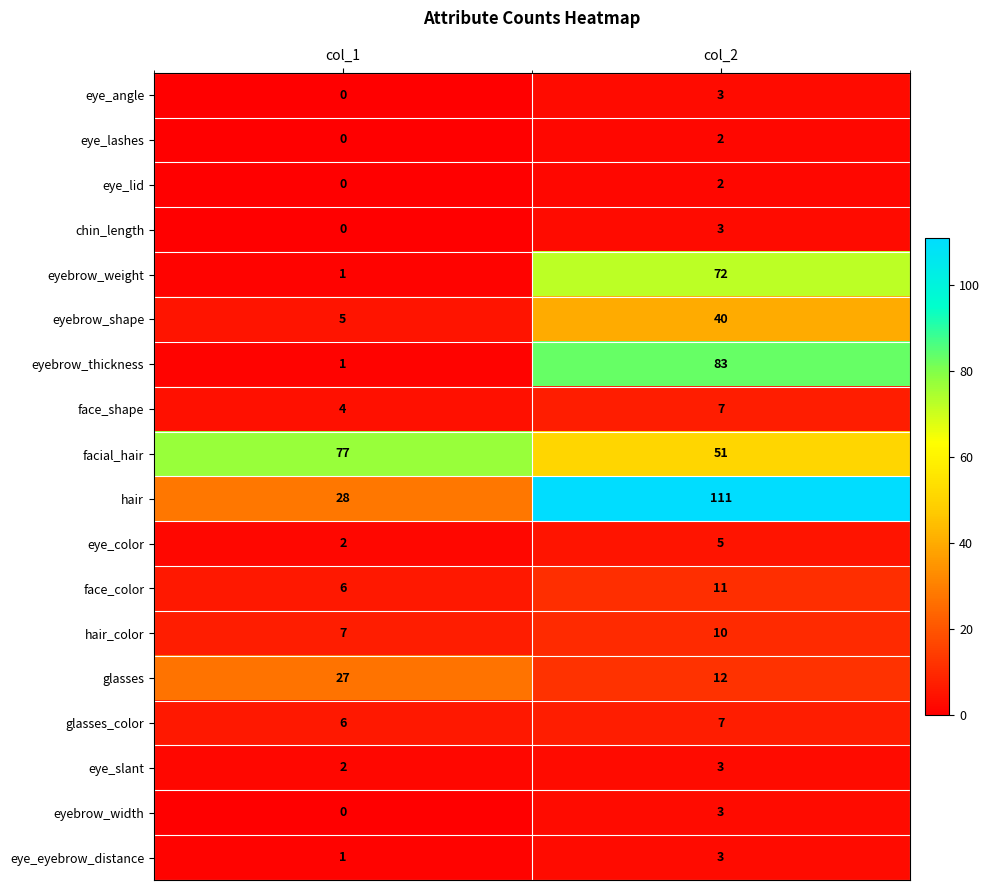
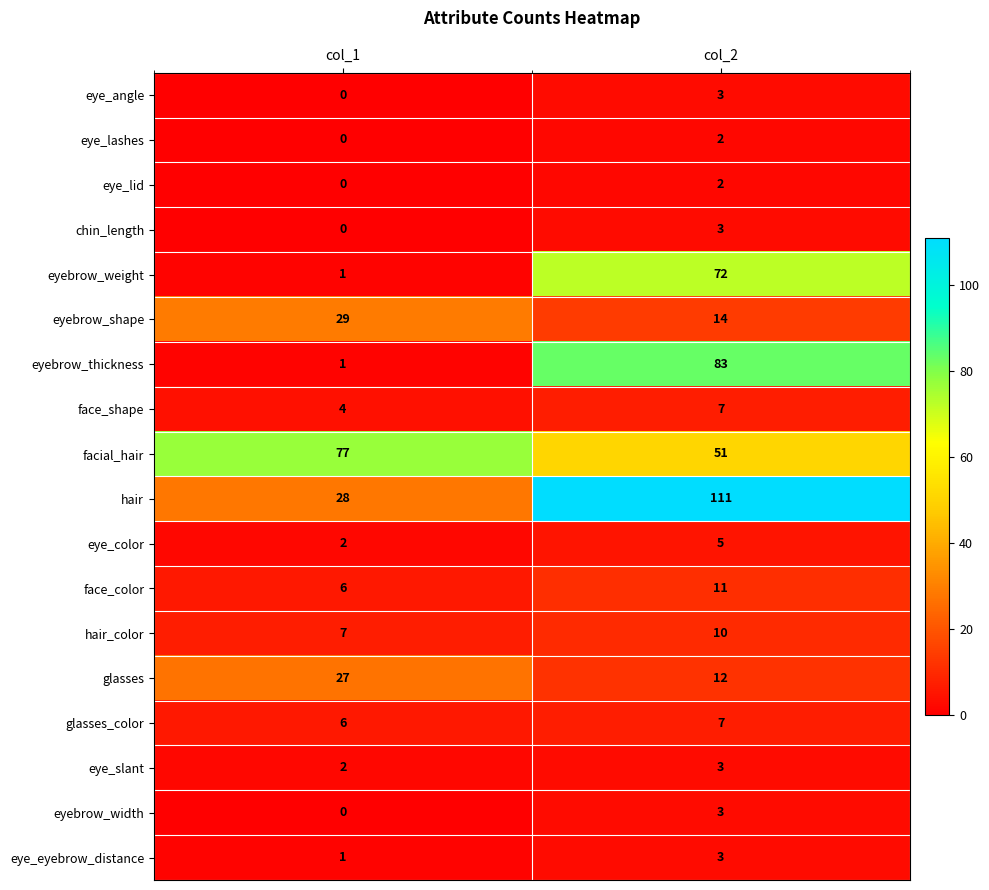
  {
    "eye_angle": {
      "col_1": 0,
      "col_2": 3
    },
    "eye_lashes": {
      "col_1": 0,
      "col_2": 2
    },
    "eye_lid": {
      "col_1": 0,
      "col_2": 2
    },
    "chin_length": {
      "col_1": 0,
      "col_2": 3
    },
    "eyebrow_weight": {
      "col_1": 1,
      "col_2": 72
    },
    "eyebrow_shape": {
-     "col_1": 5,
-     "col_2": 40
+     "col_1": 29,
+     "col_2": 14
    },
    "eyebrow_thickness": {
      "col_1": 1,
      "col_2": 83
    },
    "face_shape": {
      "col_1": 4,
      "col_2": 7
    },
    "facial_hair": {
      "col_1": 77,
      "col_2": 51
    },
    "hair": {
      "col_1": 28,
      "col_2": 111
    },
    "eye_color": {
      "col_1": 2,
      "col_2": 5
    },
    "face_color": {
      "col_1": 6,
      "col_2": 11
    },
    "hair_color": {
      "col_1": 7,
      "col_2": 10
    },
    "glasses": {
      "col_1": 27,
      "col_2": 12
    },
    "glasses_color": {
      "col_1": 6,
      "col_2": 7
    },
    "eye_slant": {
      "col_1": 2,
      "col_2": 3
    },
    "eyebrow_width": {
      "col_1": 0,
      "col_2": 3
    },
    "eye_eyebrow_distance": {
      "col_1": 1,
      "col_2": 3
    }
  }
